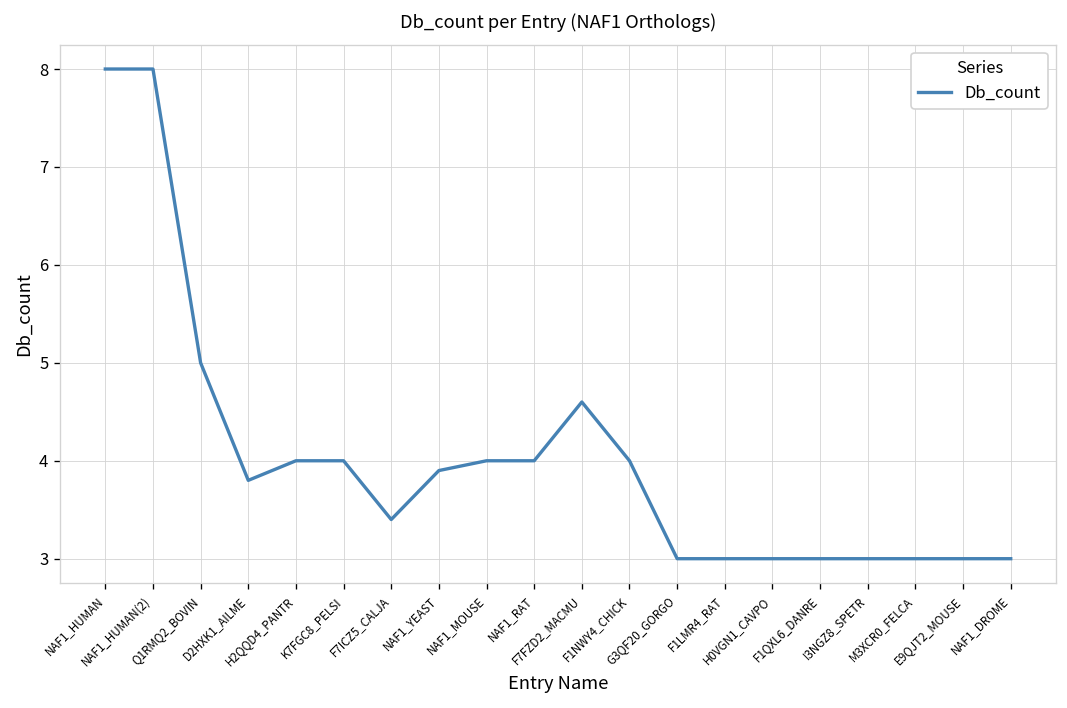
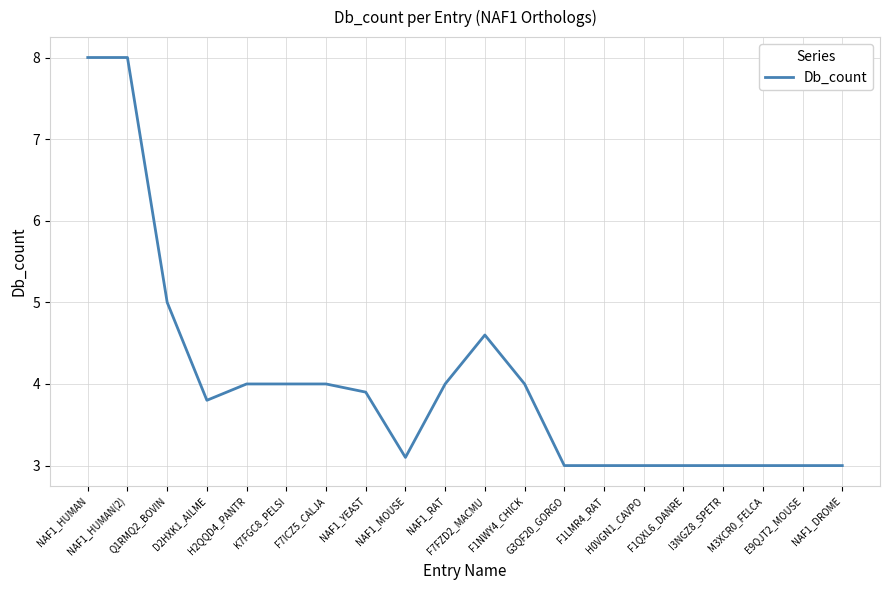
  {
    "NAF1_HUMAN": 8.0,
    "NAF1_HUMAN(2)": 8.0,
    "Q1RMQ2_BOVIN": 5.0,
    "D2HXK1_AILME": 3.8,
    "H2QQD4_PANTR": 4.0,
    "K7FGC8_PELSI": 4.0,
-   "F7ICZ5_CALJA": 3.4,
+   "F7ICZ5_CALJA": 4.0,
    "NAF1_YEAST": 3.9,
-   "NAF1_MOUSE": 4.0,
+   "NAF1_MOUSE": 3.1,
    "NAF1_RAT": 4.0,
    "F7FZD2_MACMU": 4.6,
    "F1NWY4_CHICK": 4.0,
    "G3QF20_GORGO": 3.0,
    "F1LMR4_RAT": 3.0,
    "H0VGN1_CAVPO": 3.0,
    "F1QXL6_DANRE": 3.0,
    "I3NGZ8_SPETR": 3.0,
    "M3XCR0_FELCA": 3.0,
    "E9QJT2_MOUSE": 3.0,
    "NAF1_DROME": 3.0
  }
